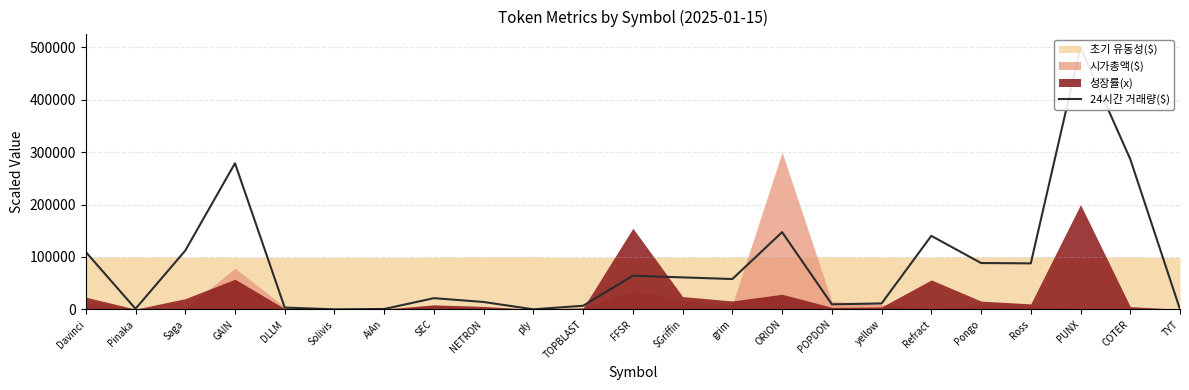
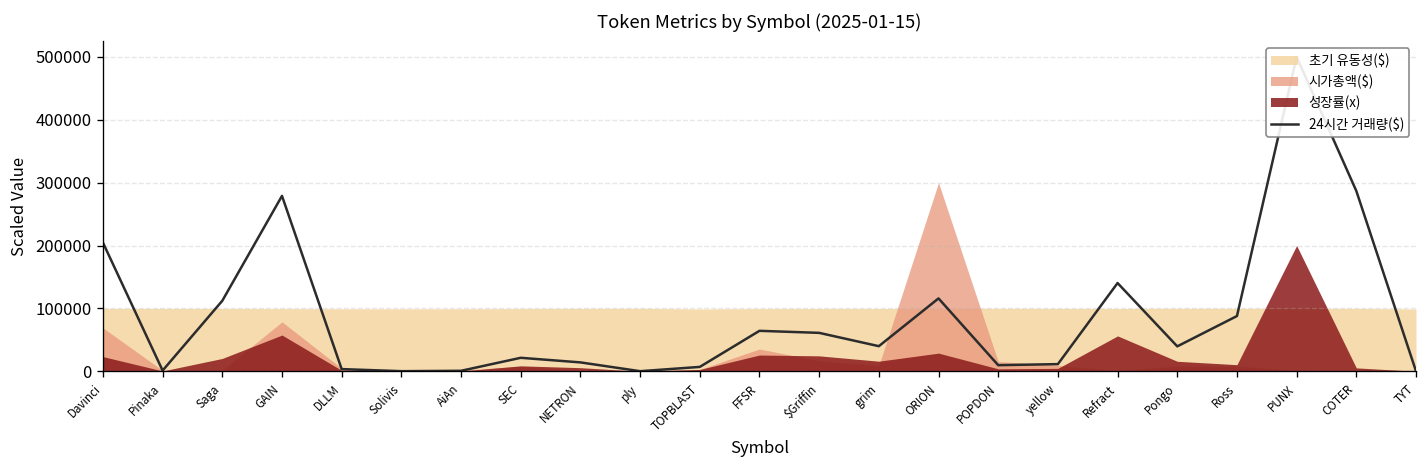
  {
    "24시간 거래량($)": {
-     "Davinci": 110000,
+     "Davinci": 200000,
      "Saga": 110000,
      "GAIN": 280000,
      "SEC": 20000,
      "NETRON": 10000,
      "FFSR": 60000,
      "$Griffin": 60000,
-     "grim": 60000,
-     "ORION": 150000,
+     "grim": 40000,
+     "ORION": 120000,
      "POPDON": 10000,
      "Refract": 140000,
-     "Pongo": 90000,
+     "Pongo": 40000,
      "Ross": 90000,
      "COTER": 290000
    },
    "초기 유동성($)": {
      "Davinci": 100000,
      "Pinaka": 100000,
      "Saga": 100000,
      "GAIN": 100000,
      "DLLM": 100000,
      "Solivis": 100000,
      "AiAn": 100000,
      "SEC": 100000,
      "NETRON": 100000,
      "ply": 100000,
      "TOPBLAST": 100000,
      "FFSR": 100000,
      "$Griffin": 100000,
      "grim": 100000,
      "ORION": 100000,
      "POPDON": 100000,
      "yellow": 100000,
      "Refract": 100000,
      "Pongo": 100000,
      "Ross": 100000,
      "PUNX": 100000,
      "COTER": 100000,
      "TYT": 100000
    },
    "시가총액($)": {
-     "Davinci": 10000,
+     "Davinci": 70000,
      "GAIN": 80000,
      "FFSR": 40000,
      "$Griffin": 20000,
      "grim": 10000,
      "ORION": 300000,
      "POPDON": 20000,
      "Pongo": 10000
    },
    "성장률(x)": {
      "Davinci": 20000,
      "Saga": 20000,
      "GAIN": 60000,
-     "FFSR": 150000,
+     "FFSR": 30000,
      "$Griffin": 20000,
      "grim": 20000,
      "ORION": 30000,
      "Refract": 60000,
      "Pongo": 20000,
      "PUNX": 200000
    }
  }
